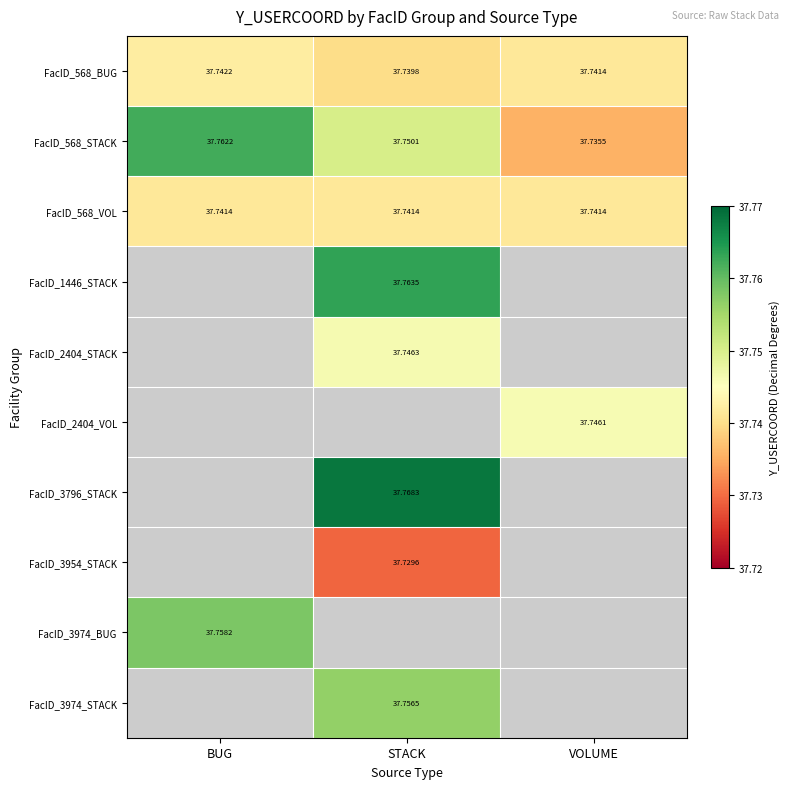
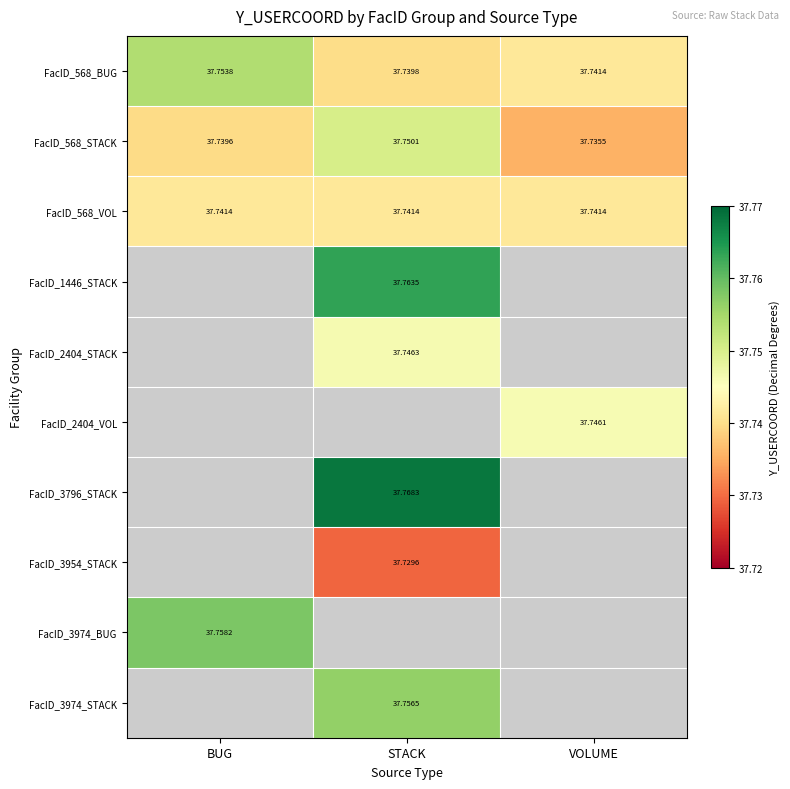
  {
    "FacID_568_BUG": {
-     "BUG": 37.7422,
+     "BUG": 37.7538,
      "STACK": 37.7398,
      "VOLUME": 37.7414
    },
    "FacID_568_STACK": {
-     "BUG": 37.7622,
+     "BUG": 37.7396,
      "STACK": 37.7501,
      "VOLUME": 37.7355
    },
    "FacID_568_VOL": {
      "BUG": 37.7414,
      "STACK": 37.7414,
      "VOLUME": 37.7414
    },
    "FacID_1446_STACK": {
      "STACK": 37.7635
    },
    "FacID_2404_STACK": {
      "STACK": 37.7463
    },
    "FacID_2404_VOL": {
      "VOLUME": 37.7461
    },
    "FacID_3796_STACK": {
      "STACK": 37.7683
    },
    "FacID_3954_STACK": {
      "STACK": 37.7296
    },
    "FacID_3974_BUG": {
      "BUG": 37.7582
    },
    "FacID_3974_STACK": {
      "STACK": 37.7565
    }
  }
